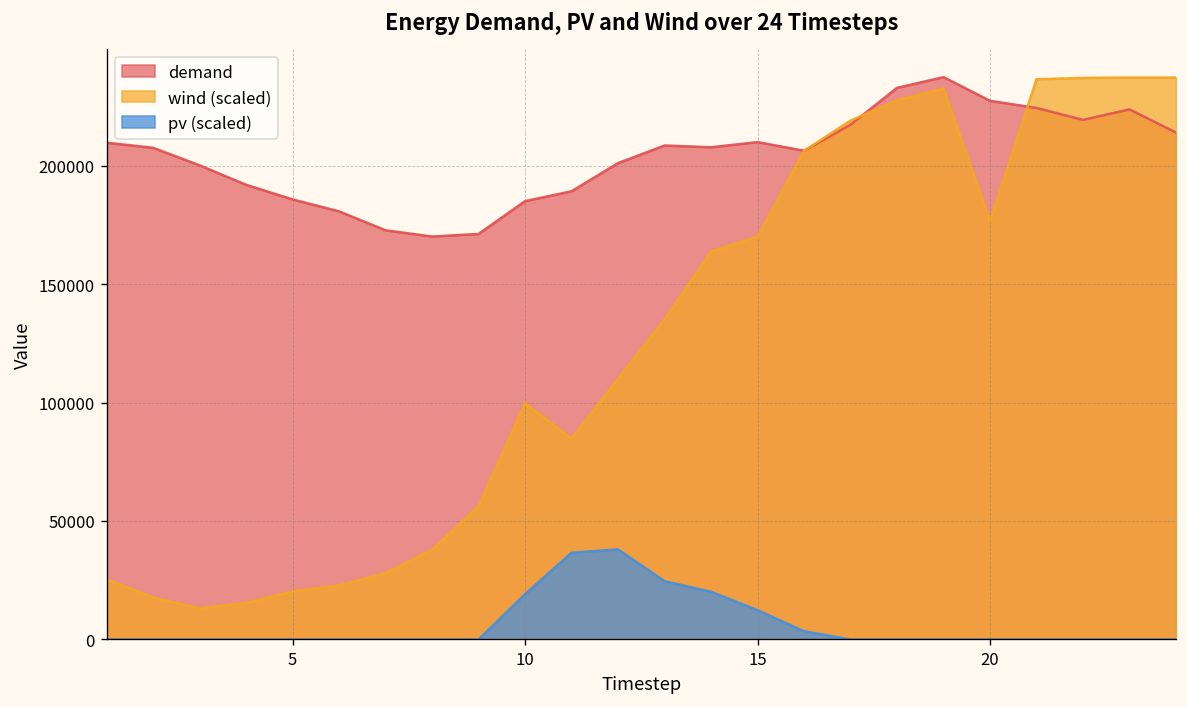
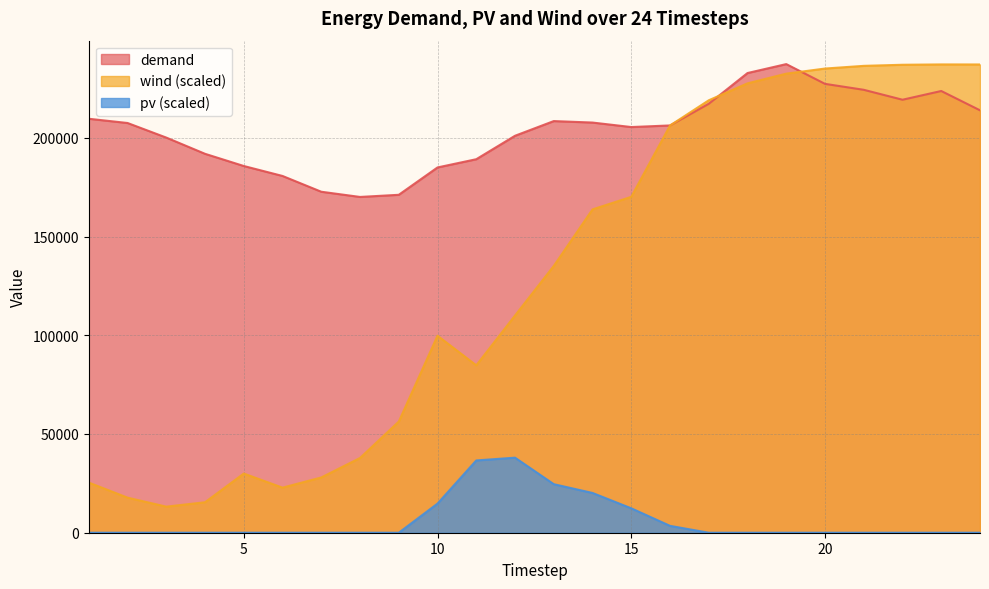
  {
    "demand": {
      "5": 186000,
      "10": 185000,
-     "15": 210000,
+     "15": 205000,
      "20": 227000
    },
    "wind (scaled)": {
-     "5": 20000,
+     "5": 30000,
      "10": 100000,
      "15": 170000,
-     "20": 177000
+     "20": 235000
    },
    "pv (scaled)": {
      "5": 0,
-     "10": 19000,
+     "10": 15000,
      "15": 12000,
      "20": 0
    }
  }
